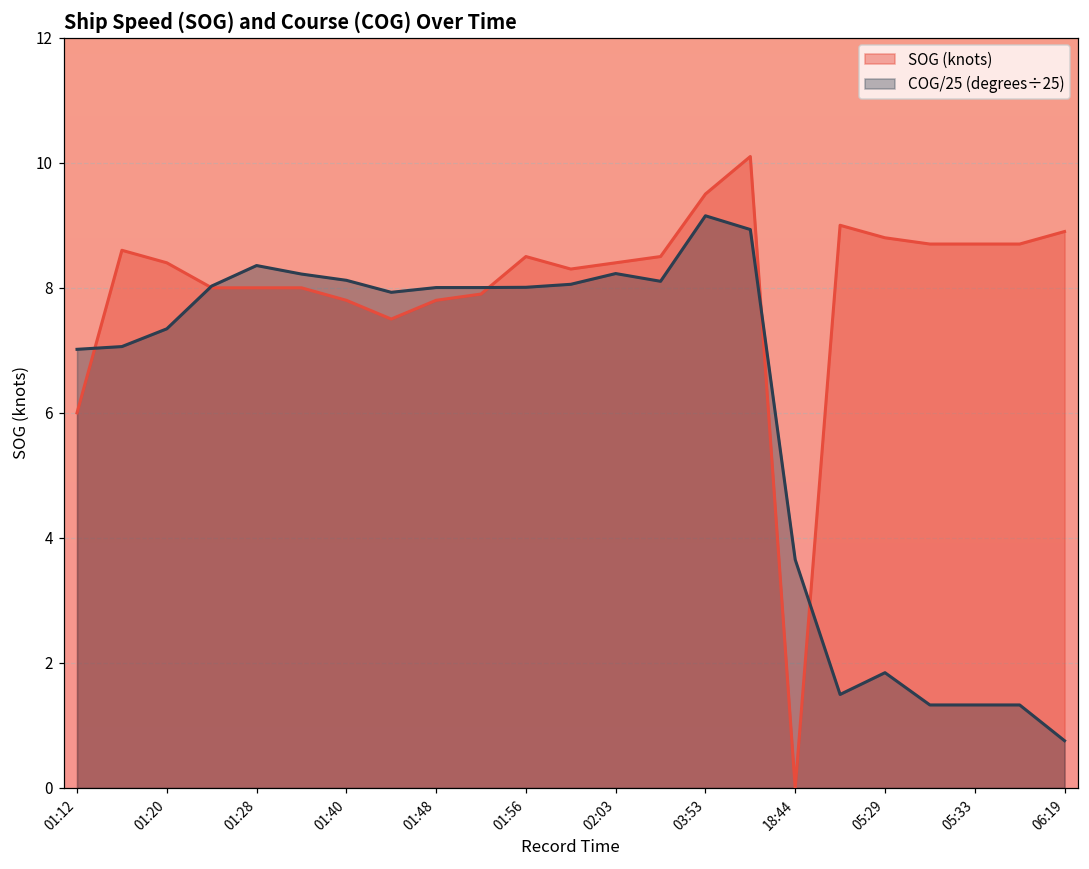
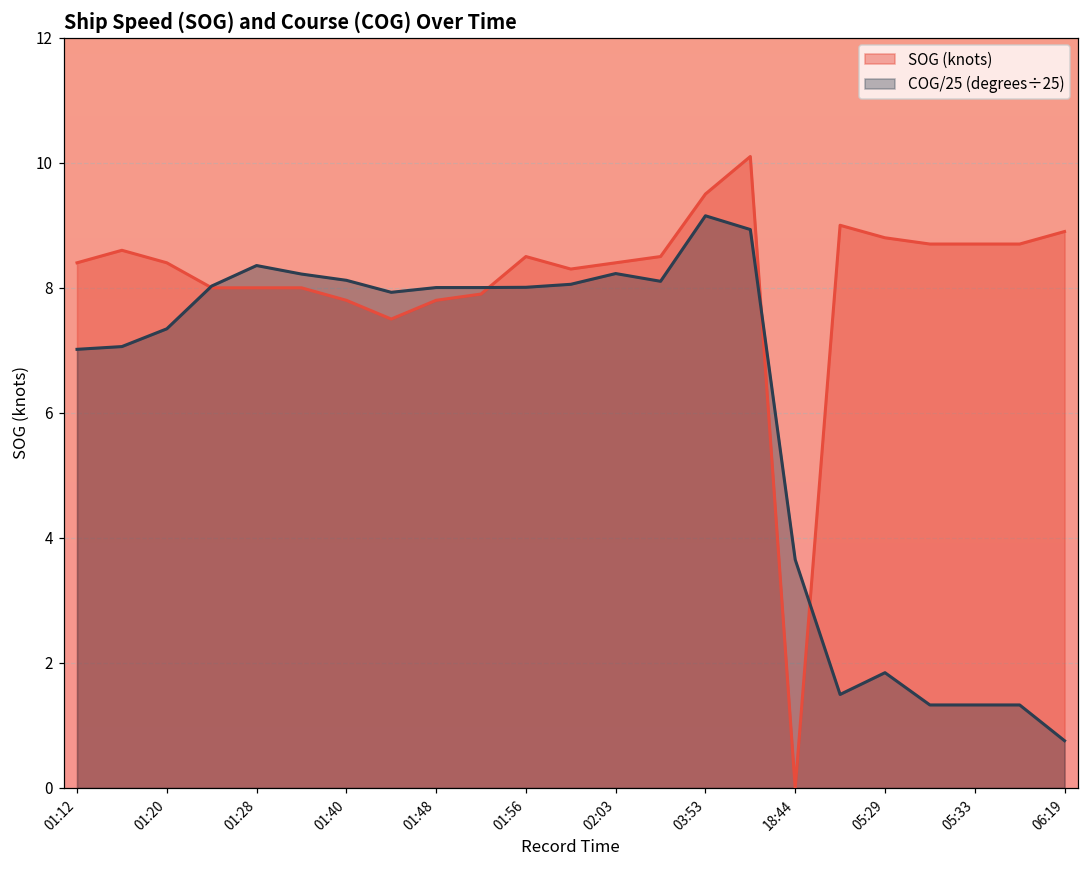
  {
    "SOG (knots)": {
-     "01:12": 6.0,
+     "01:12": 8.4,
      "01:20": 8.4,
      "01:28": 8.0,
      "01:40": 7.8,
      "01:48": 7.8,
      "01:56": 8.5,
      "02:03": 8.4,
      "03:53": 9.5,
      "18:44": 0.0,
      "05:29": 8.8,
      "06:19": 8.9
    },
    "COG/25 (degrees÷25)": {
      "01:12": 7.0,
      "01:20": 7.3,
      "01:28": 8.4,
      "01:40": 8.1,
      "01:48": 8.0,
      "01:56": 8.0,
      "02:03": 8.2,
      "03:53": 9.2,
      "18:44": 3.7,
      "05:29": 1.8,
      "06:19": 0.8
    }
  }
